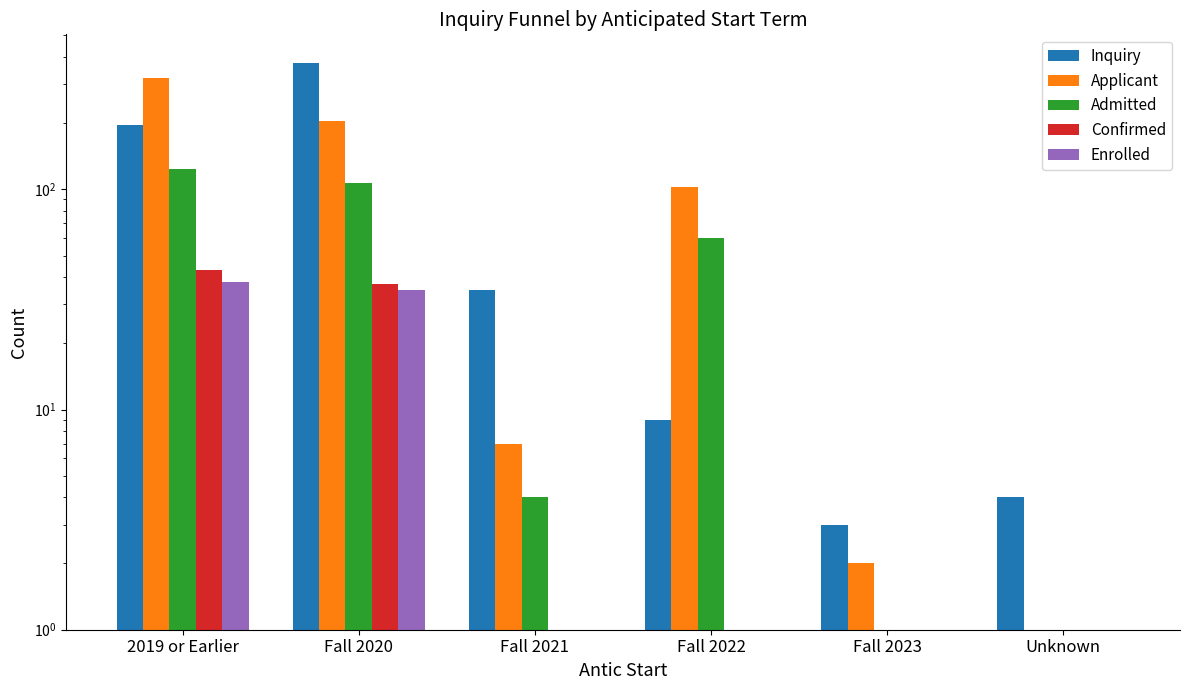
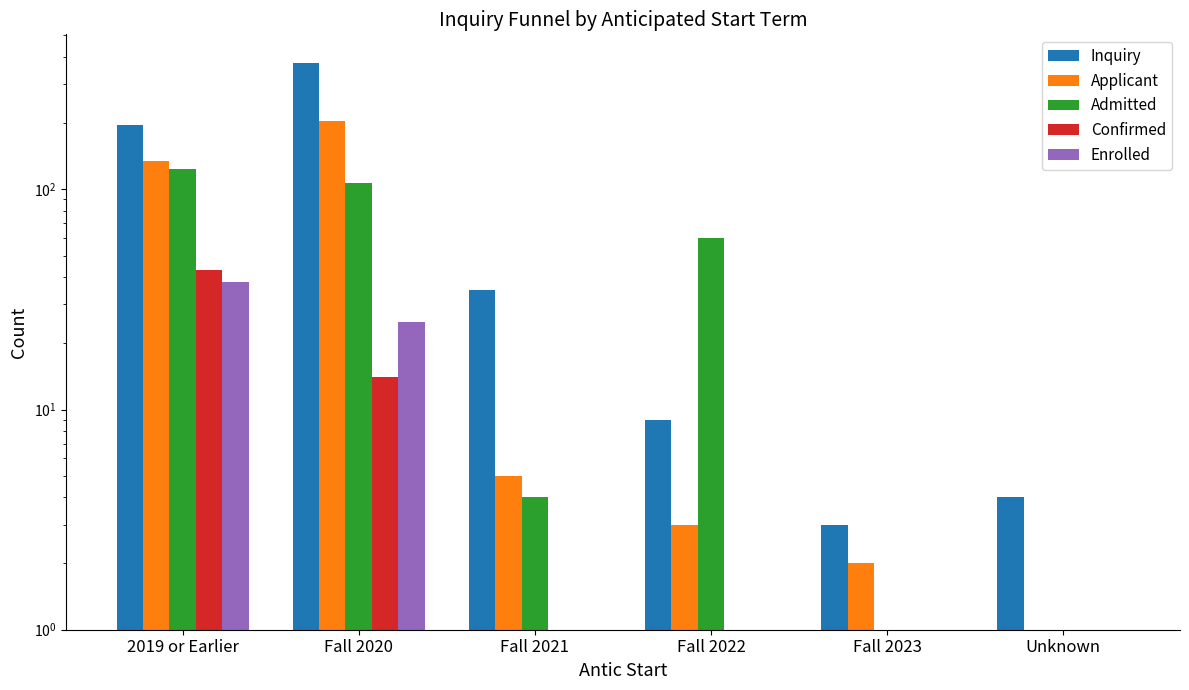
  {
    "Inquiry": {
      "2019 or Earlier": 200,
      "Fall 2020": 380,
      "Fall 2021": 35,
      "Fall 2022": 9,
      "Fall 2023": 3,
      "Unknown": 4
    },
    "Applicant": {
-     "2019 or Earlier": 320,
+     "2019 or Earlier": 140,
      "Fall 2020": 200,
-     "Fall 2021": 7,
-     "Fall 2022": 100,
+     "Fall 2021": 5,
+     "Fall 2022": 3,
      "Fall 2023": 2
    },
    "Admitted": {
      "2019 or Earlier": 120,
      "Fall 2020": 110,
      "Fall 2021": 4,
      "Fall 2022": 60,
      "Fall 2023": 1
    },
    "Confirmed": {
      "2019 or Earlier": 43,
-     "Fall 2020": 37
+     "Fall 2020": 14
    },
    "Enrolled": {
      "2019 or Earlier": 38,
-     "Fall 2020": 35
+     "Fall 2020": 25
    }
  }
